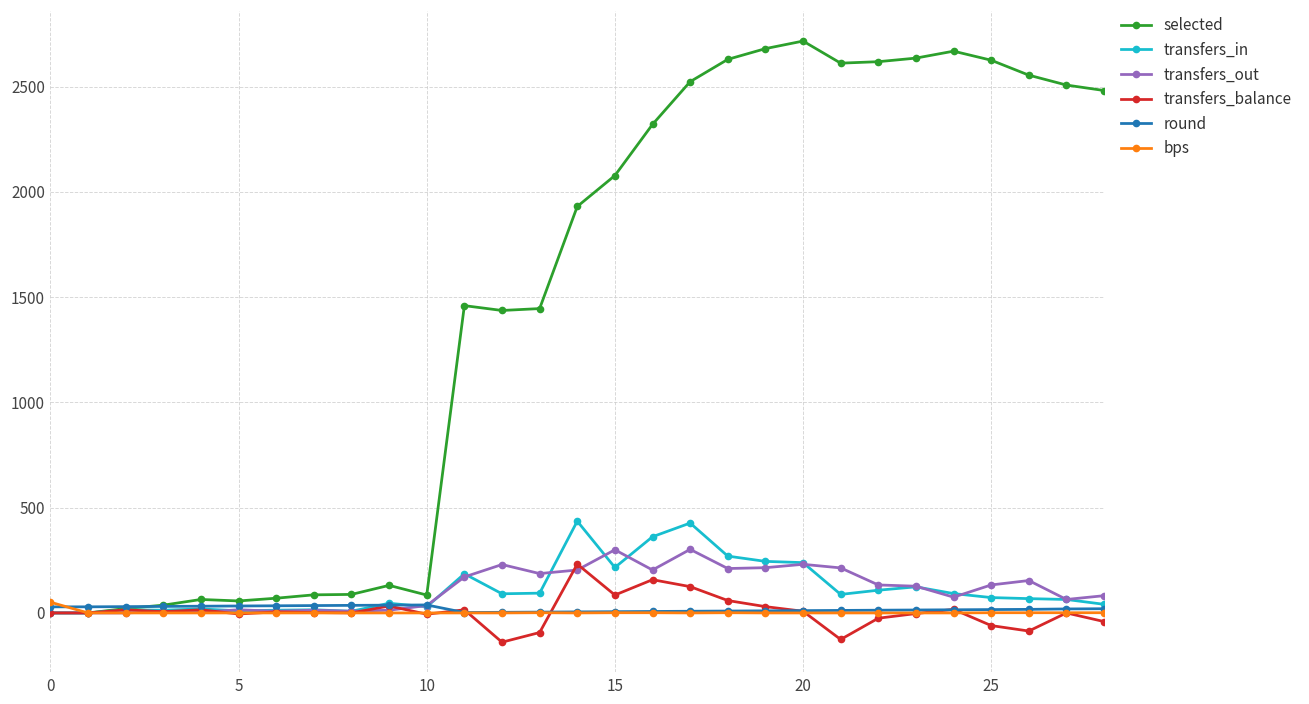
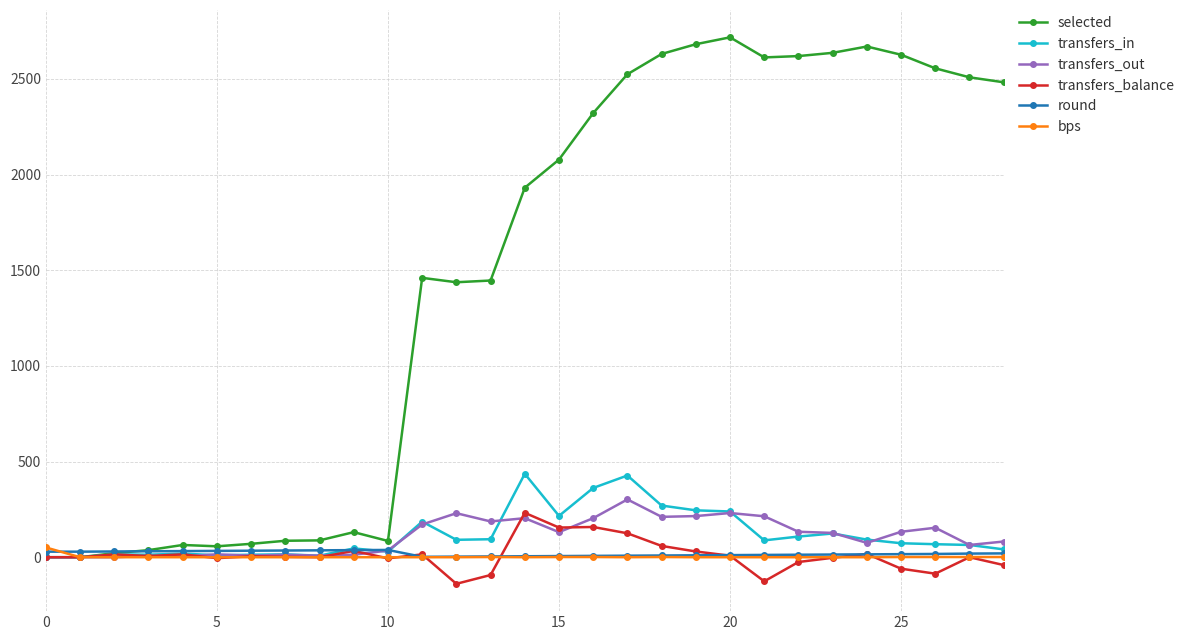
  {
    "selected": {
      "5": 60,
      "10": 90,
      "15": 2080,
      "20": 2720,
      "25": 2630
    },
    "transfers_in": {
      "15": 220,
      "25": 70
    },
    "transfers_out": {
-     "15": 300,
+     "15": 130,
      "25": 130
    },
    "transfers_balance": {
-     "15": 90,
+     "15": 160,
      "25": -60
    },
    "round": {
      "0": 30,
      "5": 30,
      "25": 20
    },
    "bps": {
      "0": 50,
      "25": 0
    }
  }
